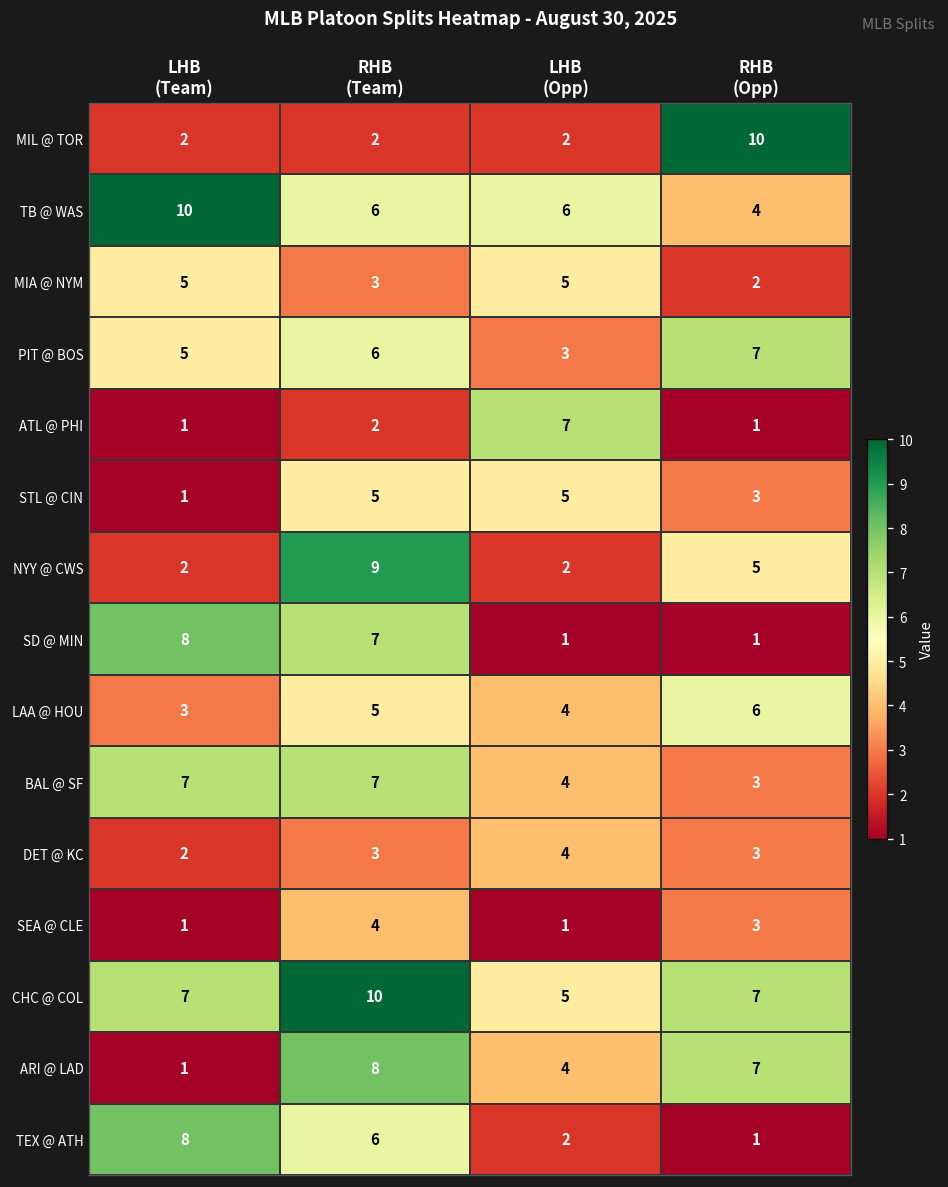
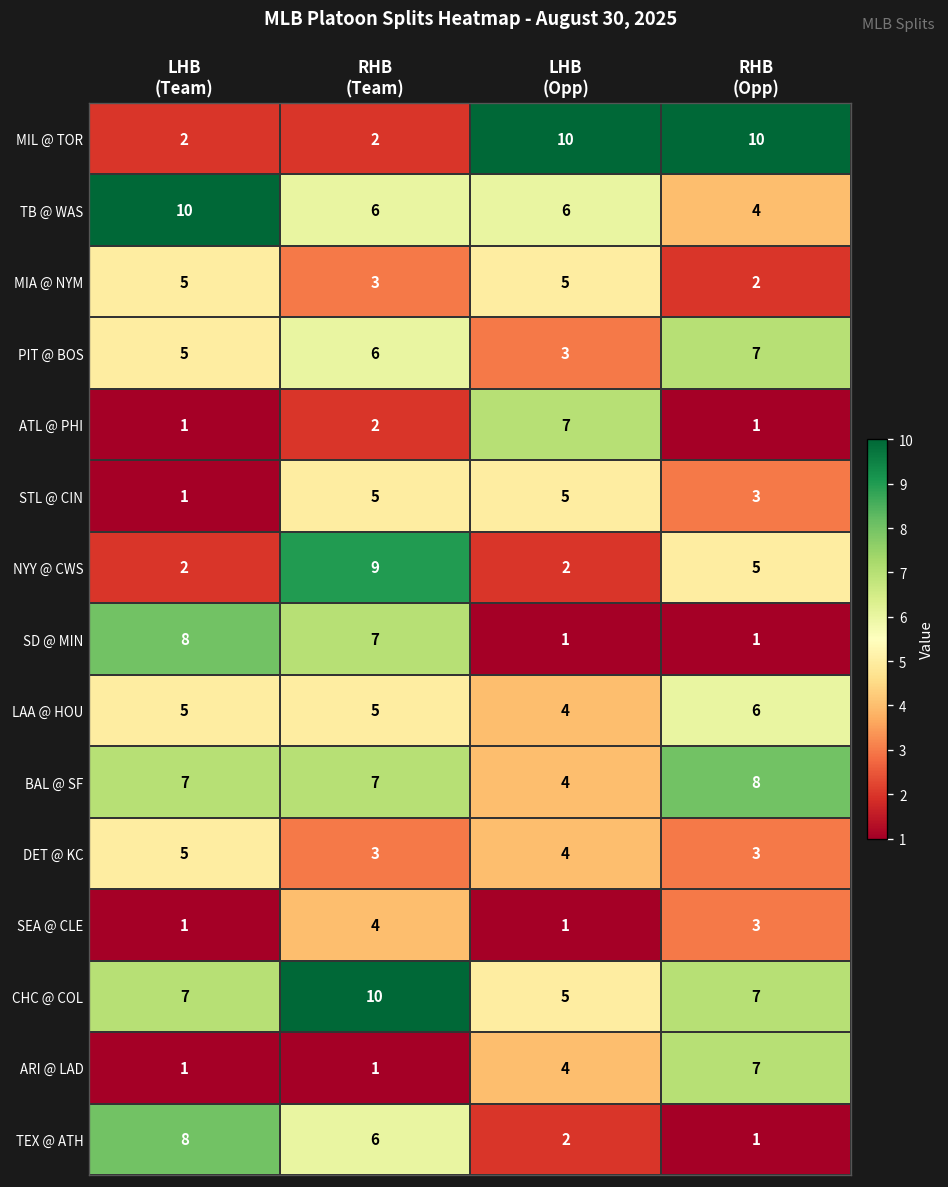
  {
    "MIL @ TOR": {
      "LHB (Team)": 2,
      "RHB (Team)": 2,
-     "LHB (Opp)": 2,
+     "LHB (Opp)": 10,
      "RHB (Opp)": 10
    },
    "TB @ WAS": {
      "LHB (Team)": 10,
      "RHB (Team)": 6,
      "LHB (Opp)": 6,
      "RHB (Opp)": 4
    },
    "MIA @ NYM": {
      "LHB (Team)": 5,
      "RHB (Team)": 3,
      "LHB (Opp)": 5,
      "RHB (Opp)": 2
    },
    "PIT @ BOS": {
      "LHB (Team)": 5,
      "RHB (Team)": 6,
      "LHB (Opp)": 3,
      "RHB (Opp)": 7
    },
    "ATL @ PHI": {
      "LHB (Team)": 1,
      "RHB (Team)": 2,
      "LHB (Opp)": 7,
      "RHB (Opp)": 1
    },
    "STL @ CIN": {
      "LHB (Team)": 1,
      "RHB (Team)": 5,
      "LHB (Opp)": 5,
      "RHB (Opp)": 3
    },
    "NYY @ CWS": {
      "LHB (Team)": 2,
      "RHB (Team)": 9,
      "LHB (Opp)": 2,
      "RHB (Opp)": 5
    },
    "SD @ MIN": {
      "LHB (Team)": 8,
      "RHB (Team)": 7,
      "LHB (Opp)": 1,
      "RHB (Opp)": 1
    },
    "LAA @ HOU": {
-     "LHB (Team)": 3,
+     "LHB (Team)": 5,
      "RHB (Team)": 5,
      "LHB (Opp)": 4,
      "RHB (Opp)": 6
    },
    "BAL @ SF": {
      "LHB (Team)": 7,
      "RHB (Team)": 7,
      "LHB (Opp)": 4,
-     "RHB (Opp)": 3
+     "RHB (Opp)": 8
    },
    "DET @ KC": {
-     "LHB (Team)": 2,
+     "LHB (Team)": 5,
      "RHB (Team)": 3,
      "LHB (Opp)": 4,
      "RHB (Opp)": 3
    },
    "SEA @ CLE": {
      "LHB (Team)": 1,
      "RHB (Team)": 4,
      "LHB (Opp)": 1,
      "RHB (Opp)": 3
    },
    "CHC @ COL": {
      "LHB (Team)": 7,
      "RHB (Team)": 10,
      "LHB (Opp)": 5,
      "RHB (Opp)": 7
    },
    "ARI @ LAD": {
      "LHB (Team)": 1,
-     "RHB (Team)": 8,
+     "RHB (Team)": 1,
      "LHB (Opp)": 4,
      "RHB (Opp)": 7
    },
    "TEX @ ATH": {
      "LHB (Team)": 8,
      "RHB (Team)": 6,
      "LHB (Opp)": 2,
      "RHB (Opp)": 1
    }
  }
